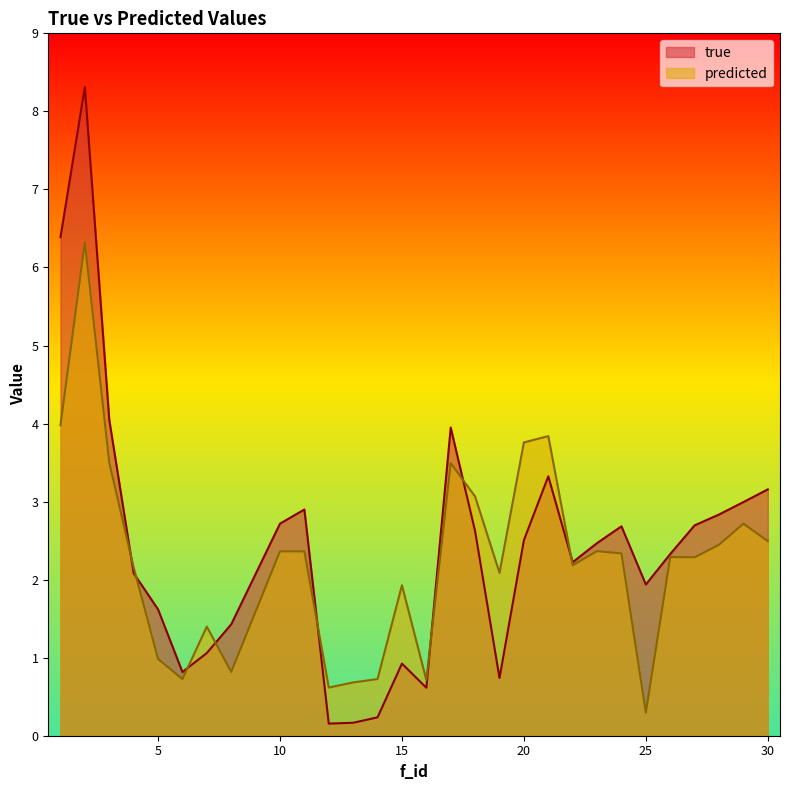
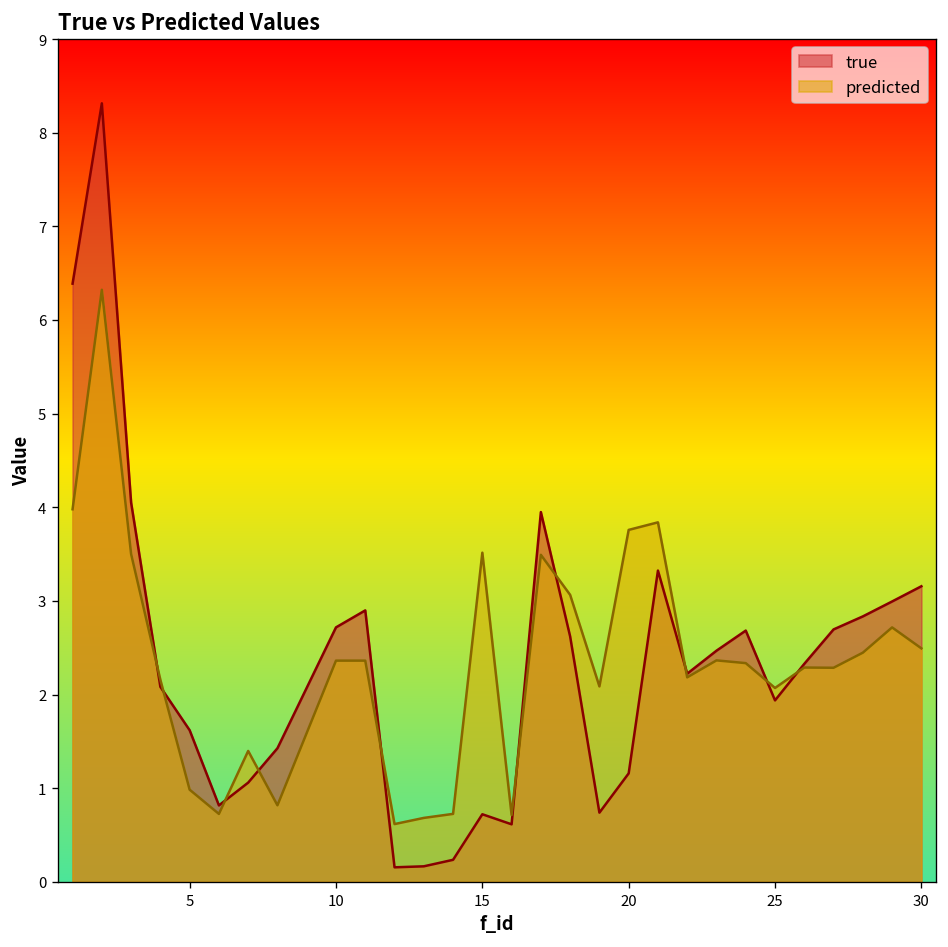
  {
    "true": {
      "5": 1.6,
      "10": 2.7,
-     "15": 0.9,
-     "20": 2.5,
+     "15": 0.7,
+     "20": 1.2,
      "25": 1.9,
      "30": 3.2
    },
    "predicted": {
      "5": 1.0,
      "10": 2.4,
-     "15": 1.9,
+     "15": 3.5,
      "20": 3.8,
-     "25": 0.3,
+     "25": 2.1,
      "30": 2.5
    }
  }
